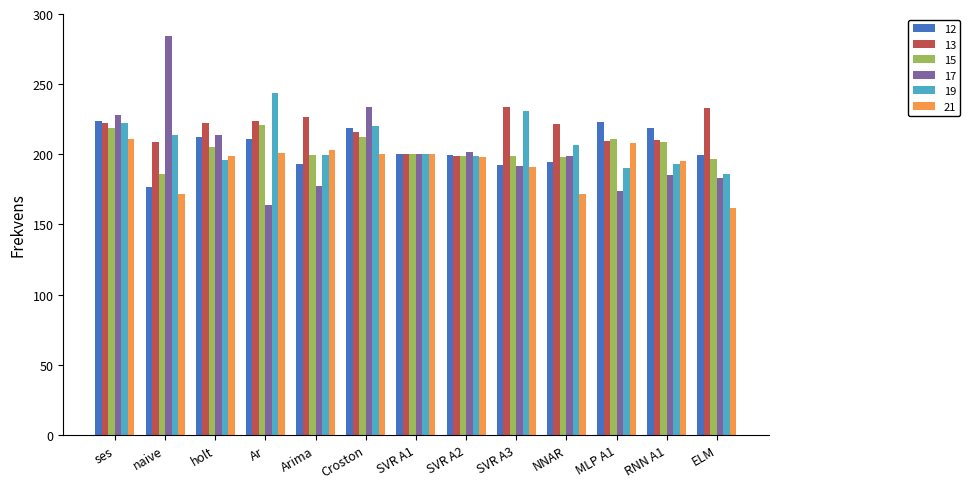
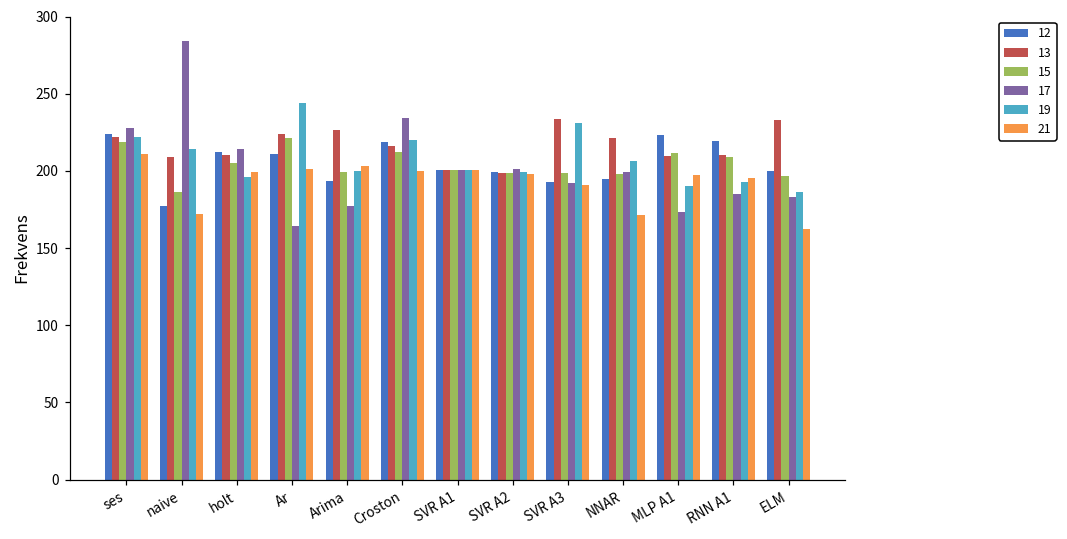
  {
    "13": {
      "ses": 222,
      "naive": 209,
-     "holt": 222,
+     "holt": 210,
      "Ar": 224,
      "Arima": 226,
      "Croston": 216,
      "SVR A1": 200,
      "SVR A2": 199,
      "SVR A3": 234,
      "NNAR": 221,
      "MLP A1": 210,
      "RNN A1": 210,
      "ELM": 233
    },
    "15": {
      "ses": 219,
      "naive": 186,
      "holt": 205,
      "Ar": 221,
      "Arima": 199,
      "Croston": 212,
      "SVR A1": 200,
      "SVR A2": 199,
      "SVR A3": 199,
      "NNAR": 198,
      "MLP A1": 211,
      "RNN A1": 209,
      "ELM": 196
    },
    "17": {
      "ses": 228,
      "naive": 284,
      "holt": 214,
      "Ar": 164,
      "Arima": 177,
      "Croston": 234,
      "SVR A1": 201,
      "SVR A2": 201,
      "SVR A3": 192,
      "NNAR": 199,
      "MLP A1": 174,
      "RNN A1": 185,
      "ELM": 183
    },
    "21": {
      "ses": 211,
      "naive": 172,
      "holt": 199,
      "Ar": 201,
      "Arima": 203,
      "Croston": 200,
      "SVR A1": 200,
      "SVR A2": 198,
      "SVR A3": 191,
      "NNAR": 171,
-     "MLP A1": 208,
+     "MLP A1": 198,
      "RNN A1": 195,
      "ELM": 162
    }
  }
